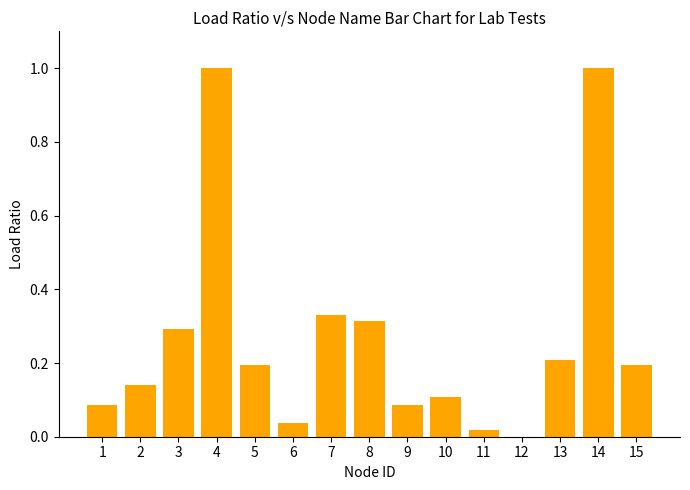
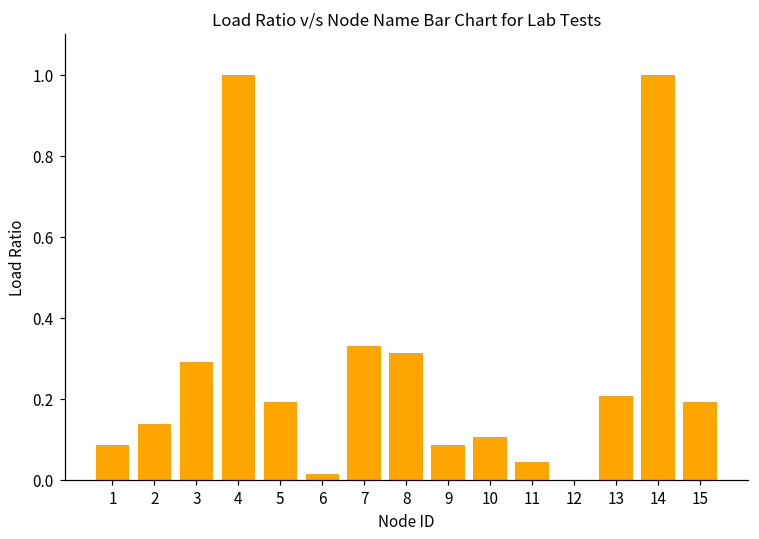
  {
    "1": 0.09,
    "2": 0.14,
    "3": 0.29,
    "4": 1.00,
    "5": 0.19,
-   "6": 0.04,
+   "6": 0.01,
    "7": 0.33,
    "8": 0.31,
    "9": 0.09,
    "10": 0.11,
-   "11": 0.02,
+   "11": 0.04,
    "12": 0.00,
    "13": 0.21,
    "14": 1.00,
    "15": 0.19
  }
